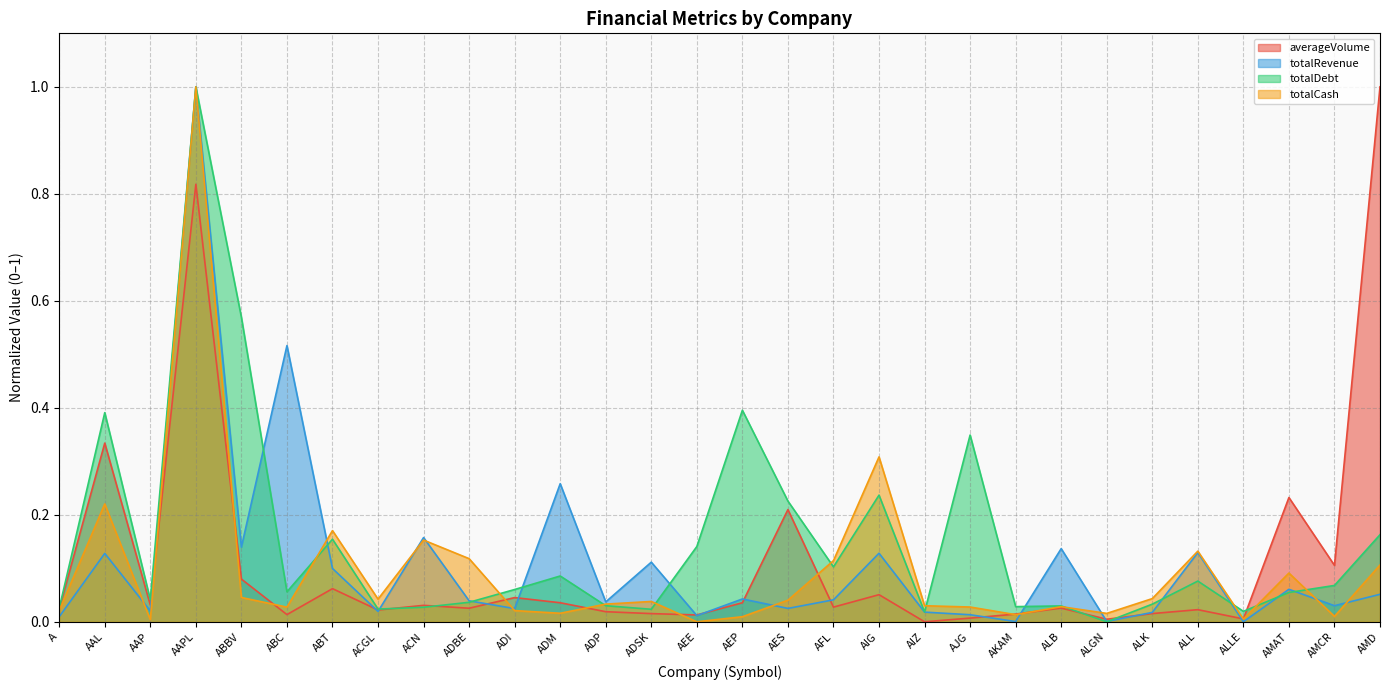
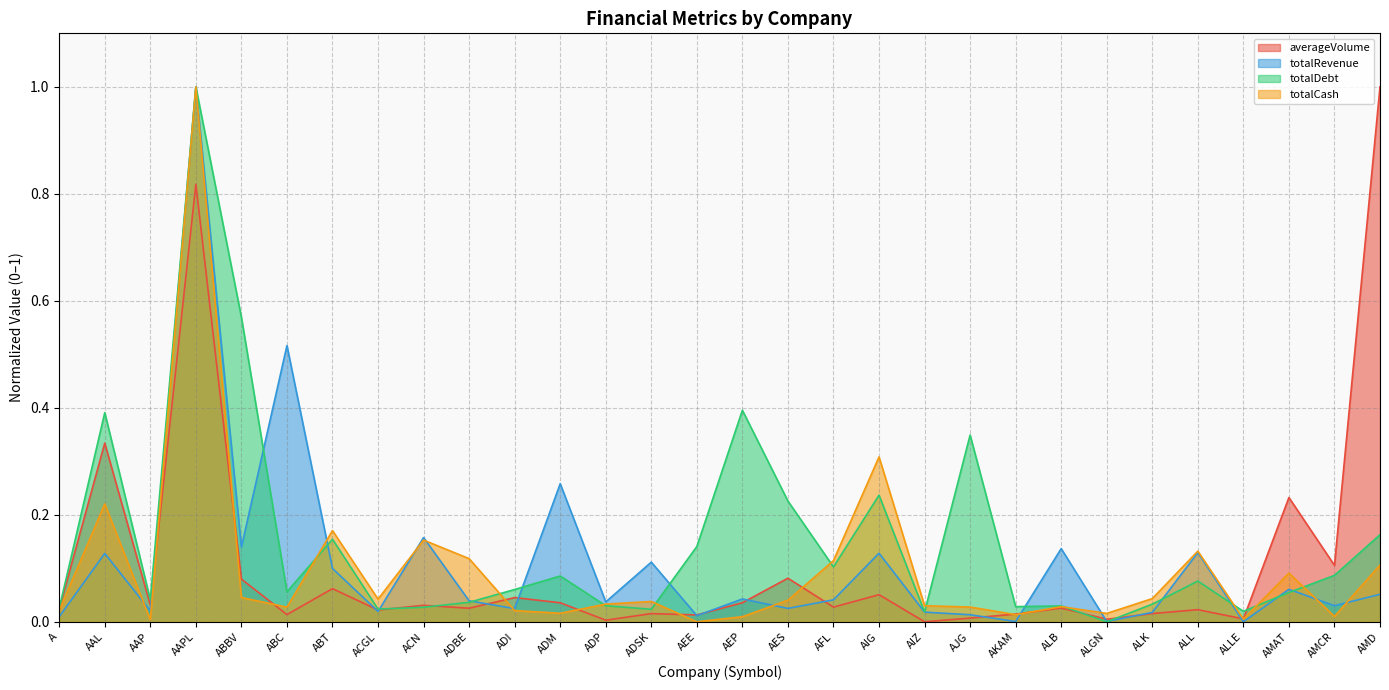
  {
    "averageVolume": {
      "AAL": 0.33,
      "AAP": 0.03,
      "AAPL": 0.82,
      "ABBV": 0.08,
      "ABC": 0.01,
      "ABT": 0.06,
      "ADBE": 0.03,
      "ADI": 0.05,
      "ADM": 0.04,
-     "ADP": 0.02,
+     "ADP": 0.00,
      "ADSK": 0.02,
      "AEP": 0.04,
-     "AES": 0.21,
+     "AES": 0.08,
      "AFL": 0.03,
      "AIG": 0.05,
      "AIZ": 0.00,
      "AJG": 0.01,
      "ALL": 0.02,
      "AMAT": 0.23,
      "AMCR": 0.11,
      "AMD": 1.00
    },
    "totalRevenue": {
      "A": 0.01,
      "AAL": 0.13,
      "AAP": 0.02,
      "ABBV": 0.14,
      "ABC": 0.52,
      "ABT": 0.10,
      "ADM": 0.26,
      "ADSK": 0.11,
      "AEP": 0.04,
      "AES": 0.02,
      "AFL": 0.04,
      "AIG": 0.13,
      "AJG": 0.01,
      "AKAM": 0.00,
      "ALB": 0.14,
      "ALLE": 0.00,
      "AMAT": 0.06,
      "AMCR": 0.03,
      "AMD": 0.05
    },
    "totalDebt": {
      "AAL": 0.39,
      "AAP": 0.04,
      "ABBV": 0.57,
      "ABC": 0.06,
      "ABT": 0.15,
      "ADI": 0.06,
      "ADM": 0.09,
      "ADSK": 0.02,
      "AEE": 0.14,
      "AEP": 0.40,
      "AES": 0.23,
      "AFL": 0.10,
      "AIG": 0.24,
      "AJG": 0.35,
      "AKAM": 0.03,
      "ALK": 0.03,
      "ALL": 0.08,
      "ALLE": 0.02,
      "AMAT": 0.05,
-     "AMCR": 0.07,
+     "AMCR": 0.09,
      "AMD": 0.16
    },
    "totalCash": {
      "AAL": 0.22,
      "AAP": 0.00,
      "ABBV": 0.05,
      "ABC": 0.03,
      "ABT": 0.17,
      "ACGL": 0.04,
      "ADBE": 0.12,
      "ADM": 0.02,
      "ADSK": 0.04,
      "AEE": 0.00,
      "AEP": 0.01,
      "AES": 0.04,
      "AFL": 0.11,
      "AIG": 0.31,
      "AIZ": 0.03,
      "AJG": 0.03,
      "ALGN": 0.02,
      "ALK": 0.04,
      "AMAT": 0.09,
      "AMCR": 0.01,
      "AMD": 0.11
    }
  }
